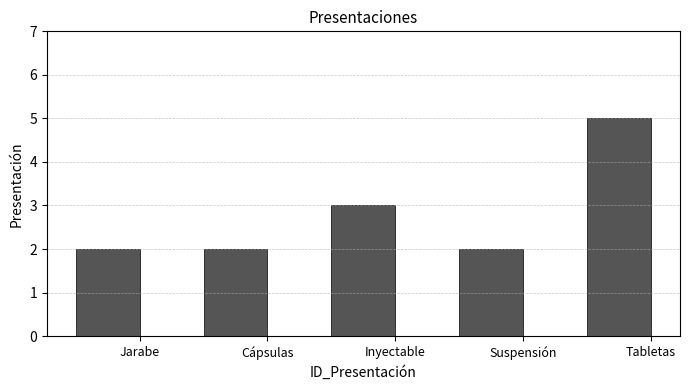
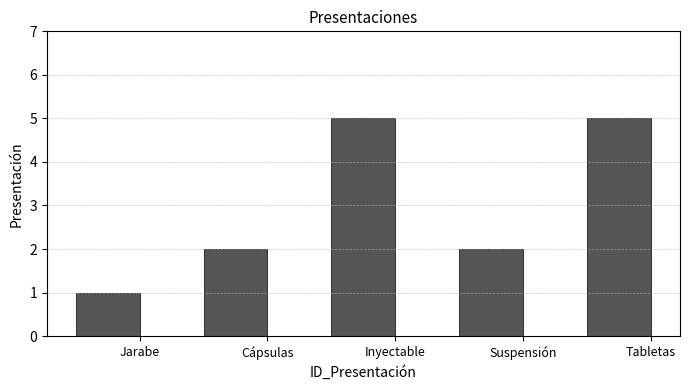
  {
-   "Jarabe": 2,
+   "Jarabe": 1,
    "Cápsulas": 2,
-   "Inyectable": 3,
+   "Inyectable": 5,
    "Suspensión": 2,
    "Tabletas": 5
  }
